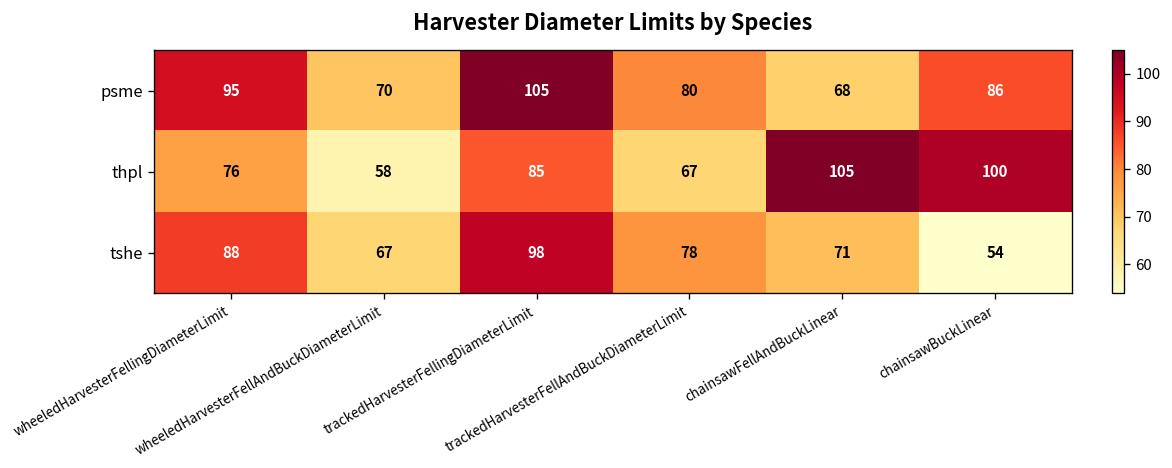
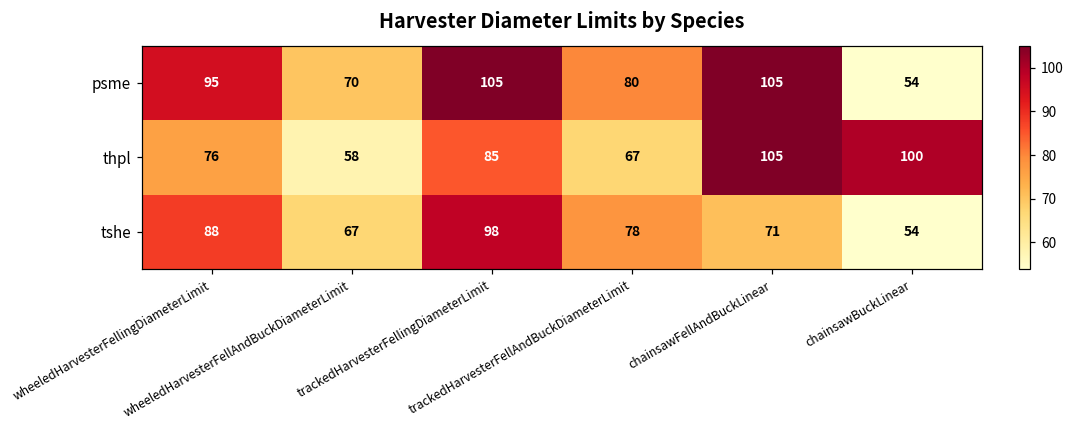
  {
    "psme": {
      "wheeledHarvesterFellingDiameterLimit": 95,
      "wheeledHarvesterFellAndBuckDiameterLimit": 70,
      "trackedHarvesterFellingDiameterLimit": 105,
      "trackedHarvesterFellAndBuckDiameterLimit": 80,
-     "chainsawFellAndBuckLinear": 68,
-     "chainsawBuckLinear": 86
+     "chainsawFellAndBuckLinear": 105,
+     "chainsawBuckLinear": 54
    },
    "thpl": {
      "wheeledHarvesterFellingDiameterLimit": 76,
      "wheeledHarvesterFellAndBuckDiameterLimit": 58,
      "trackedHarvesterFellingDiameterLimit": 85,
      "trackedHarvesterFellAndBuckDiameterLimit": 67,
      "chainsawFellAndBuckLinear": 105,
      "chainsawBuckLinear": 100
    },
    "tshe": {
      "wheeledHarvesterFellingDiameterLimit": 88,
      "wheeledHarvesterFellAndBuckDiameterLimit": 67,
      "trackedHarvesterFellingDiameterLimit": 98,
      "trackedHarvesterFellAndBuckDiameterLimit": 78,
      "chainsawFellAndBuckLinear": 71,
      "chainsawBuckLinear": 54
    }
  }
